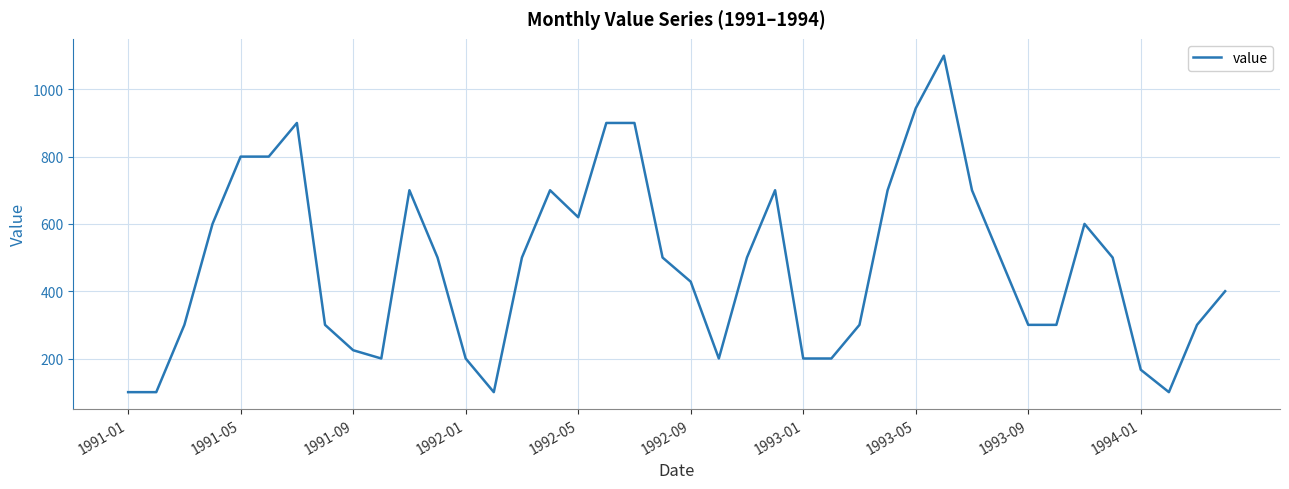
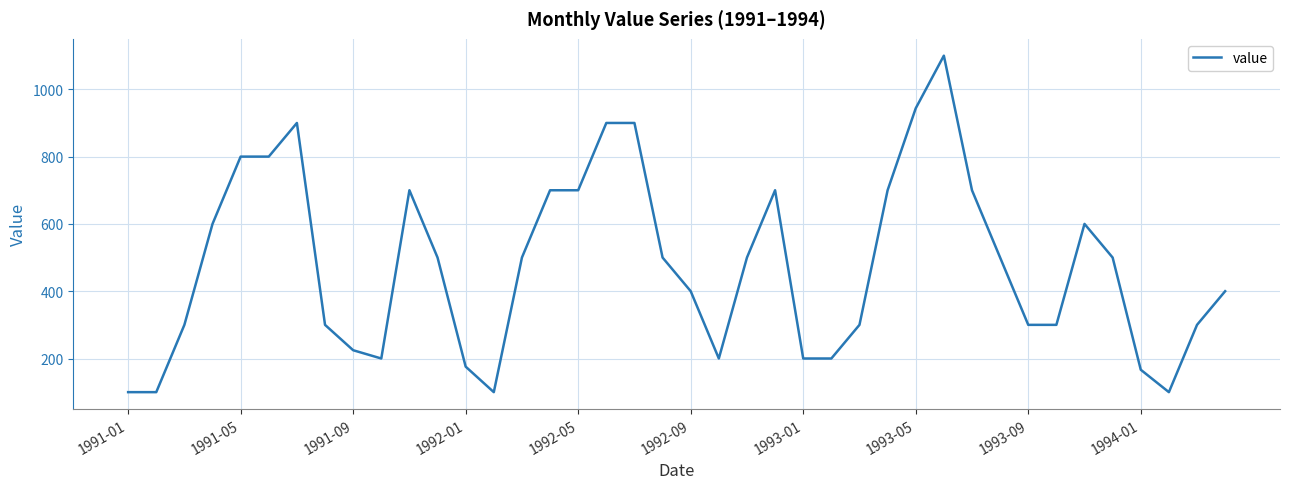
  {
    "1991-01": 100,
    "1991-05": 800,
    "1991-09": 220,
-   "1992-01": 200,
-   "1992-05": 620,
-   "1992-09": 430,
+   "1992-01": 180,
+   "1992-05": 700,
+   "1992-09": 400,
    "1993-01": 200,
    "1993-05": 940,
    "1993-09": 300,
    "1994-01": 170
  }
